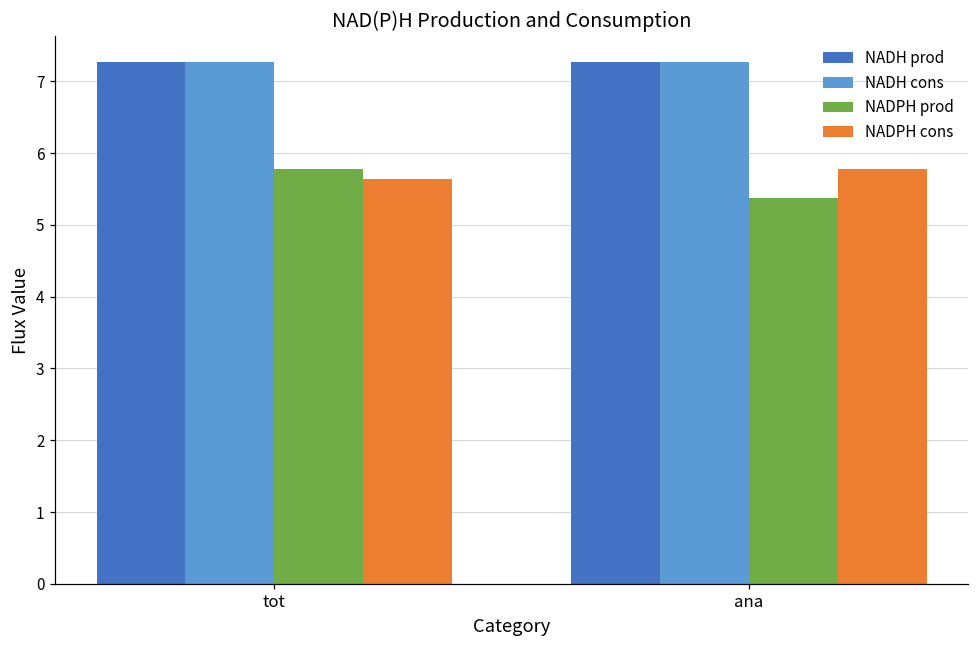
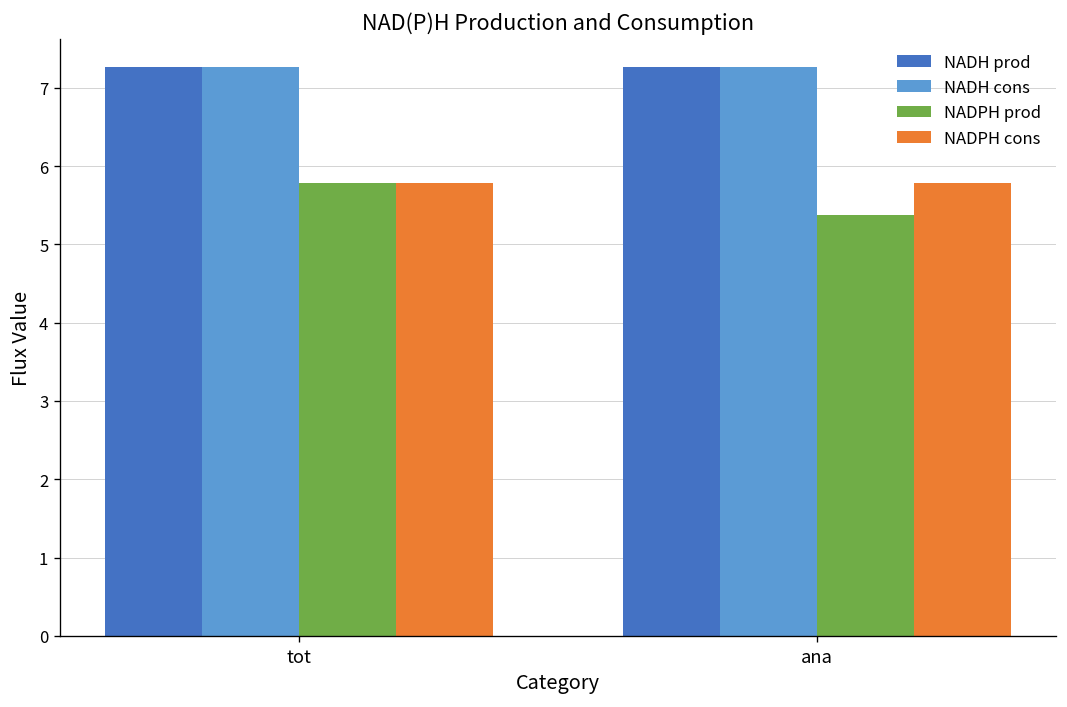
  {
    "NADPH prod": {
      "tot": 5.8,
      "ana": 5.4
    },
    "NADPH cons": {
-     "tot": 5.6,
+     "tot": 5.8,
      "ana": 5.8
    }
  }
